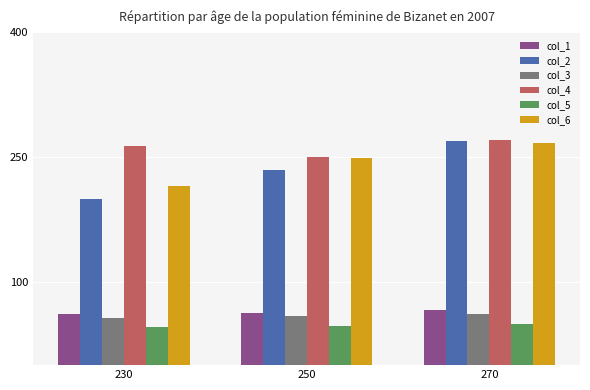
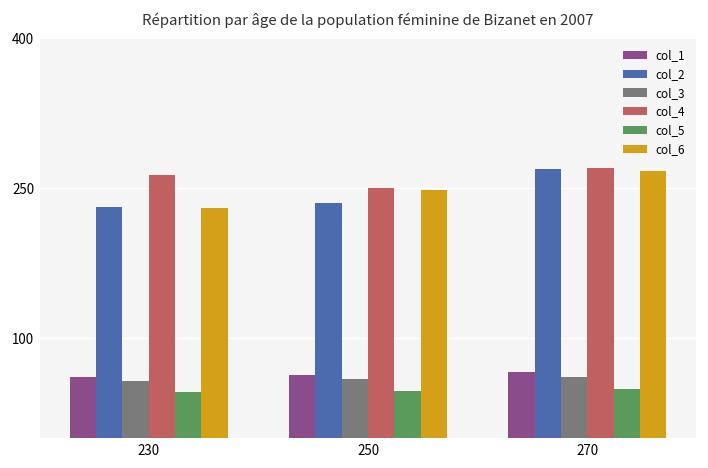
  {
    "col_2": {
-     "230": 200,
+     "230": 230,
      "250": 230,
      "270": 270
    },
    "col_4": {
      "230": 260,
      "250": 250,
      "270": 270
    },
    "col_6": {
-     "230": 210,
+     "230": 230,
      "250": 250,
      "270": 270
    }
  }
